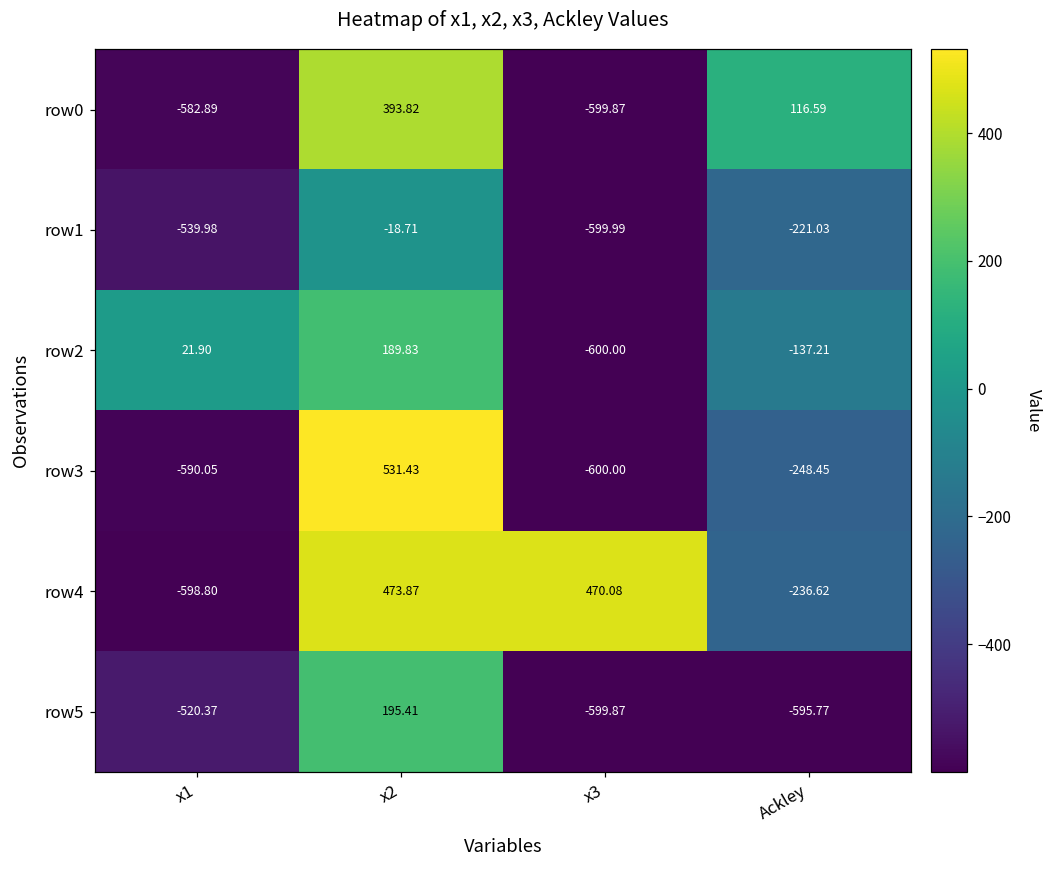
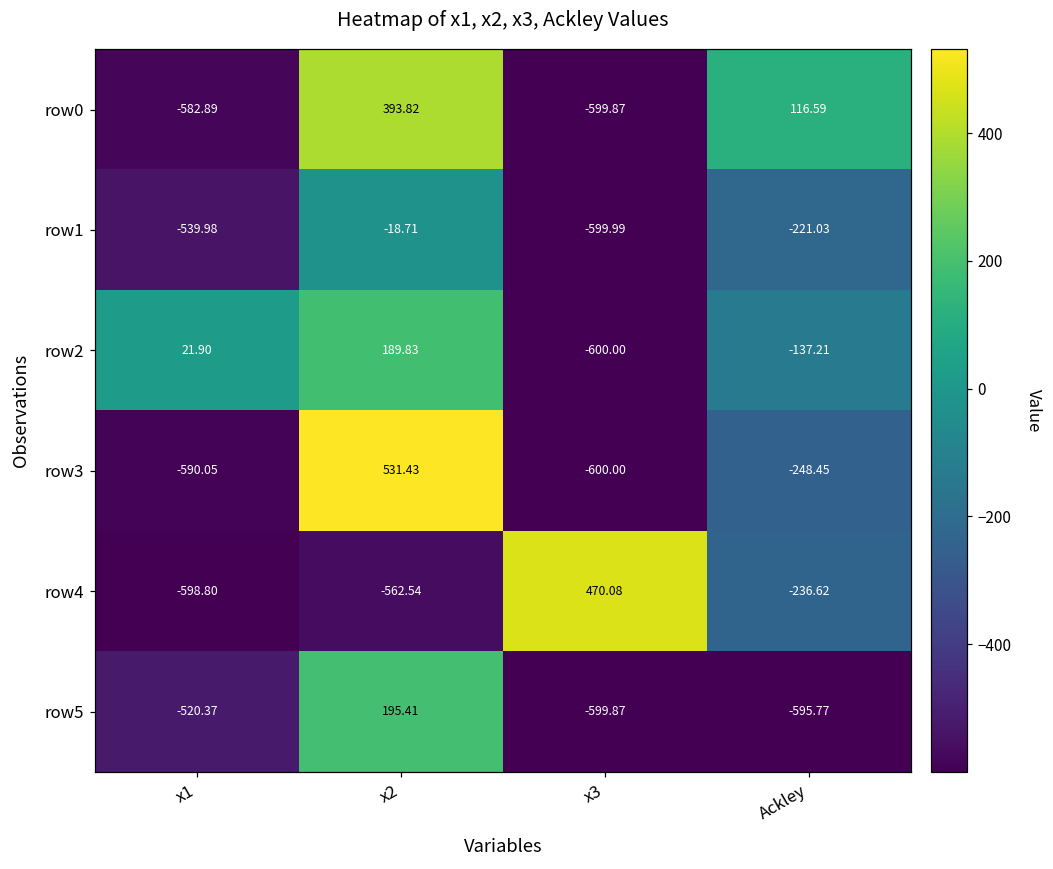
  {
    "row0": {
      "x1": -582.89,
      "x2": 393.82,
      "x3": -599.87,
      "Ackley": 116.59
    },
    "row1": {
      "x1": -539.98,
      "x2": -18.71,
      "x3": -599.99,
      "Ackley": -221.03
    },
    "row2": {
      "x1": 21.90,
      "x2": 189.83,
      "x3": -600.00,
      "Ackley": -137.21
    },
    "row3": {
      "x1": -590.05,
      "x2": 531.43,
      "x3": -600.00,
      "Ackley": -248.45
    },
    "row4": {
      "x1": -598.80,
-     "x2": 473.87,
+     "x2": -562.54,
      "x3": 470.08,
      "Ackley": -236.62
    },
    "row5": {
      "x1": -520.37,
      "x2": 195.41,
      "x3": -599.87,
      "Ackley": -595.77
    }
  }
